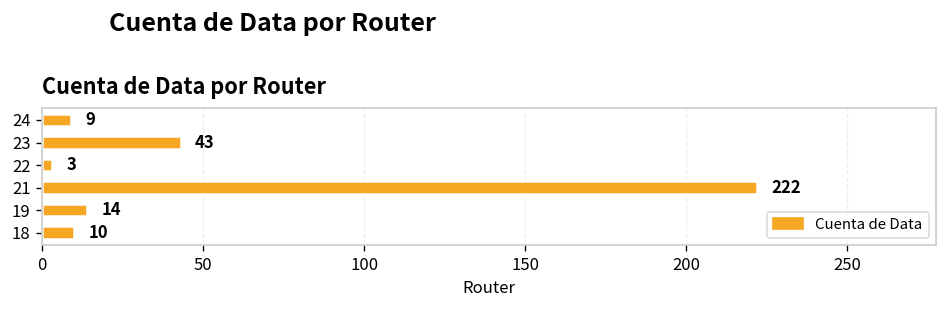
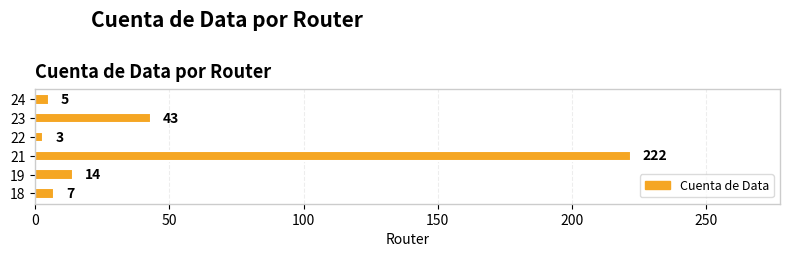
  {
-   "24": 9,
+   "24": 5,
    "23": 43,
    "22": 3,
    "21": 222,
    "19": 14,
-   "18": 10
+   "18": 7
  }
